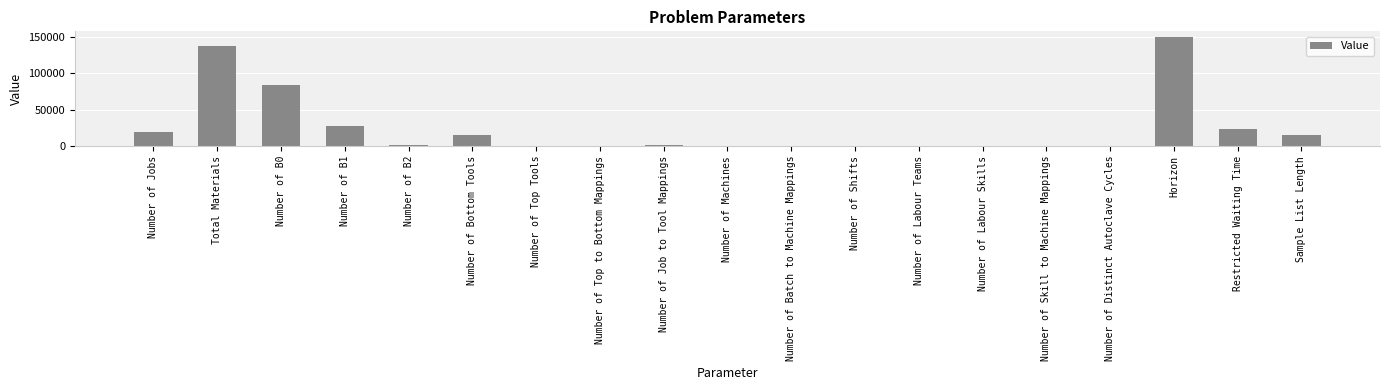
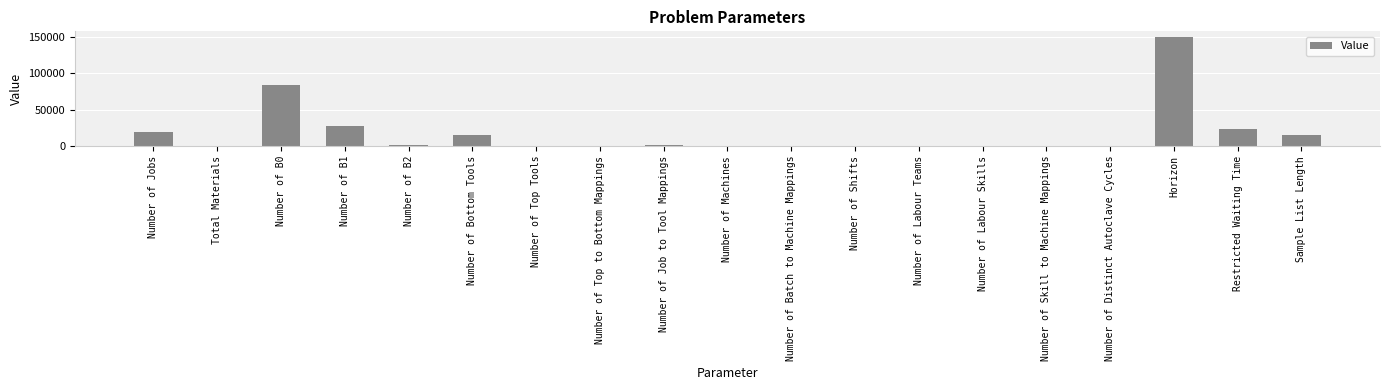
  {
    "Number of Jobs": 20000,
-   "Total Materials": 140000,
+   "Total Materials": 0,
    "Number of B0": 80000,
    "Number of B1": 30000,
    "Number of Bottom Tools": 20000,
    "Horizon": 150000,
    "Restricted Waiting Time": 20000,
    "Sample List Length": 20000
  }
